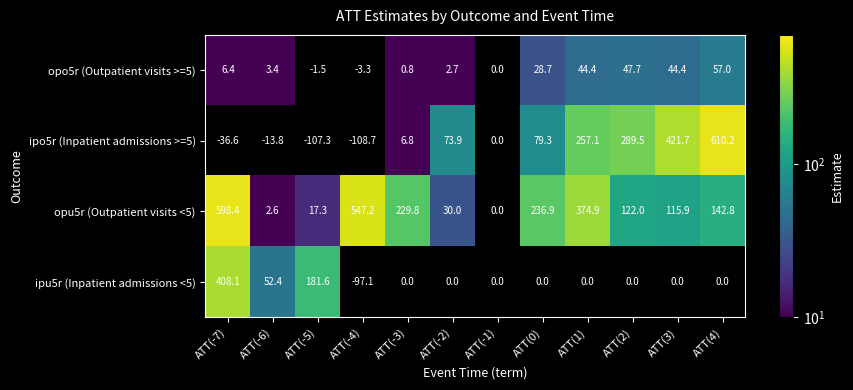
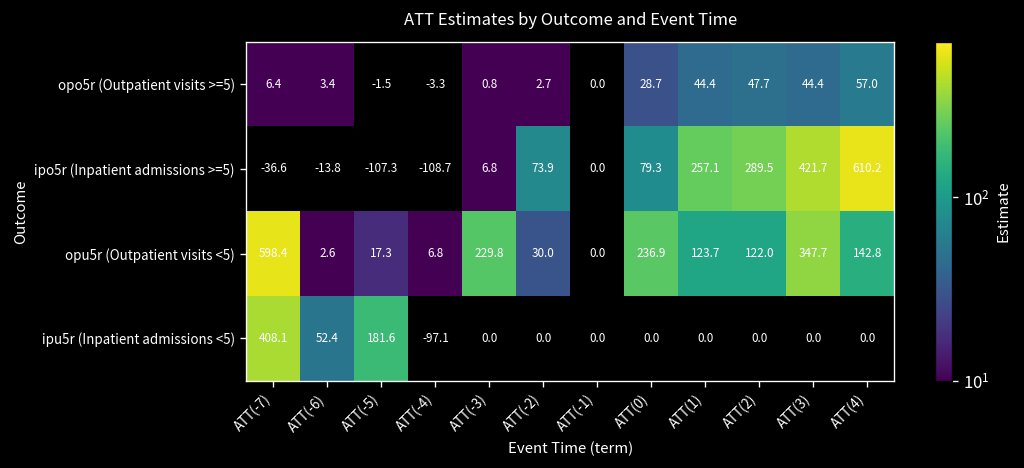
  {
    "opo5r (Outpatient visits >=5)": {
      "ATT(-7)": 6.4,
      "ATT(-6)": 3.4,
      "ATT(-3)": 0.8,
      "ATT(-2)": 2.7,
      "ATT(0)": 28.7,
      "ATT(1)": 44.4,
      "ATT(2)": 47.7,
      "ATT(3)": 44.4,
      "ATT(4)": 57.0
    },
    "ipo5r (Inpatient admissions >=5)": {
      "ATT(-3)": 6.8,
      "ATT(-2)": 73.9,
      "ATT(0)": 79.3,
      "ATT(1)": 257.1,
      "ATT(2)": 289.5,
      "ATT(3)": 421.7,
      "ATT(4)": 610.2
    },
    "opu5r (Outpatient visits <5)": {
      "ATT(-7)": 598.4,
      "ATT(-6)": 2.6,
      "ATT(-5)": 17.3,
-     "ATT(-4)": 547.2,
+     "ATT(-4)": 6.8,
      "ATT(-3)": 229.8,
      "ATT(-2)": 30.0,
      "ATT(0)": 236.9,
-     "ATT(1)": 374.9,
+     "ATT(1)": 123.7,
      "ATT(2)": 122.0,
-     "ATT(3)": 115.9,
+     "ATT(3)": 347.7,
      "ATT(4)": 142.8
    },
    "ipu5r (Inpatient admissions <5)": {
      "ATT(-7)": 408.1,
      "ATT(-6)": 52.4,
      "ATT(-5)": 181.6
    }
  }
